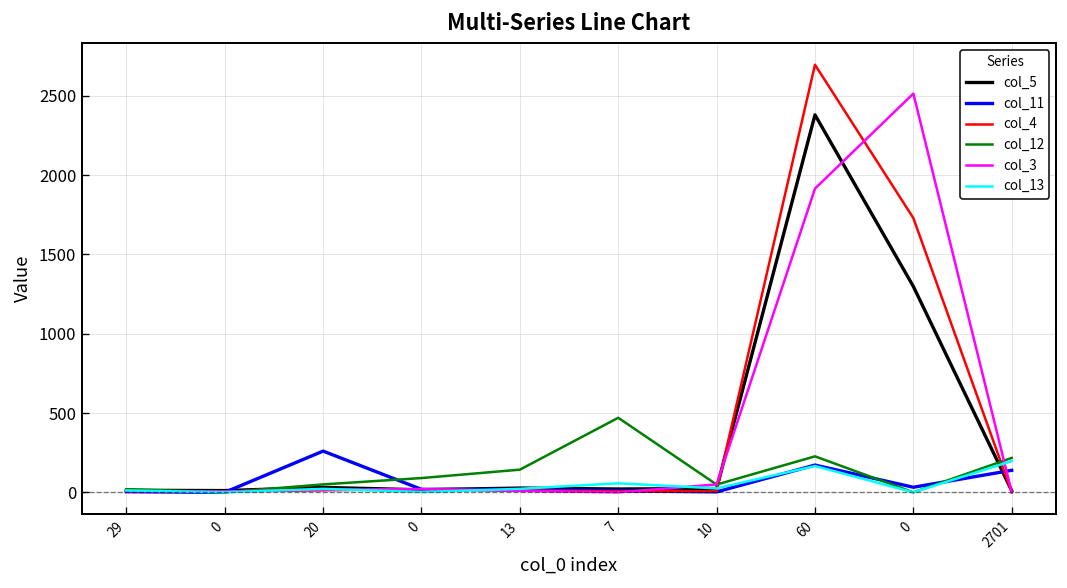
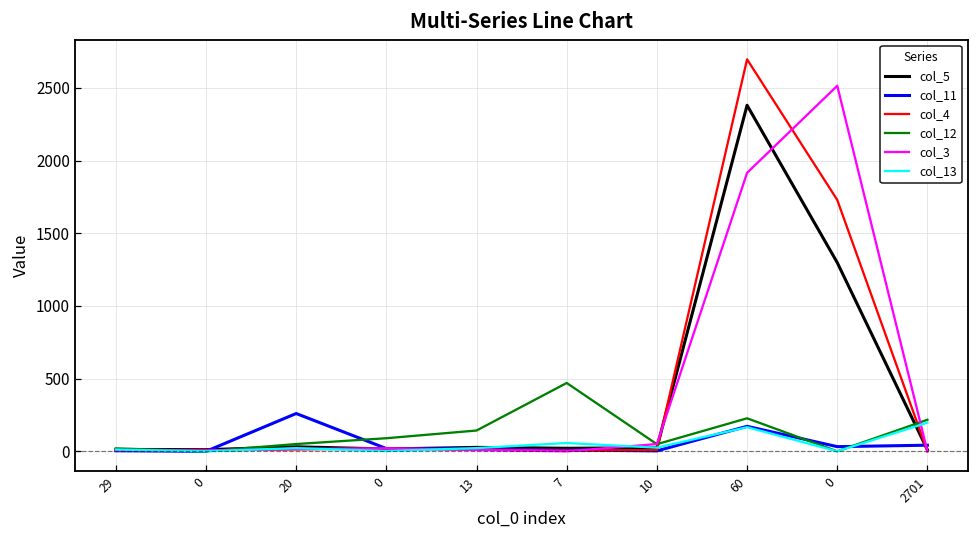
  {
    "col_5": {
      "60": 2380
    },
    "col_11": {
      "20": 260,
-     "2701": 140
+     "2701": 40
    },
    "col_4": {
      "60": 2700
    },
    "col_12": {
      "13": 140,
      "7": 470,
      "60": 230,
      "2701": 220
    },
    "col_3": {
      "60": 1920
    },
    "col_13": {
      "7": 60,
      "2701": 200
    }
  }
